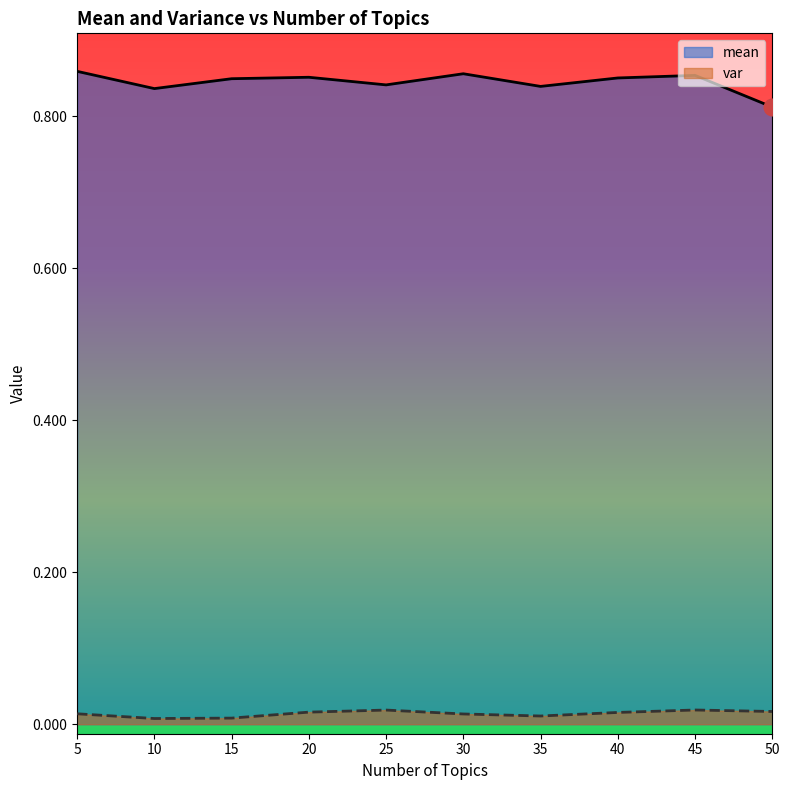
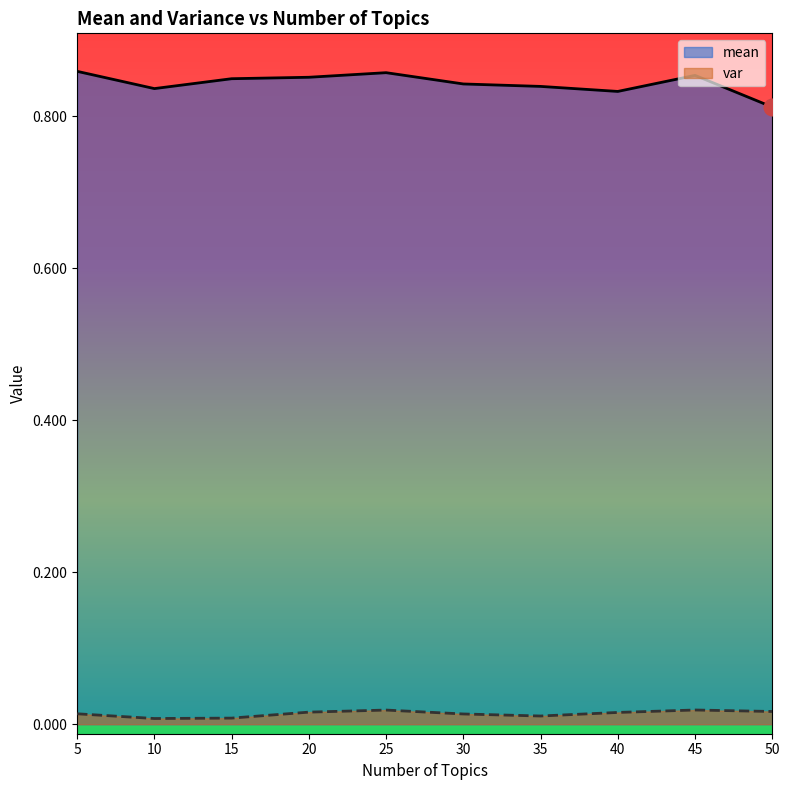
  {
    "mean": {
      "5": 0.86,
      "10": 0.84,
      "15": 0.85,
      "20": 0.85,
-     "25": 0.84,
-     "30": 0.86,
+     "25": 0.86,
+     "30": 0.84,
      "35": 0.84,
-     "40": 0.85
+     "40": 0.83
    }
  }
